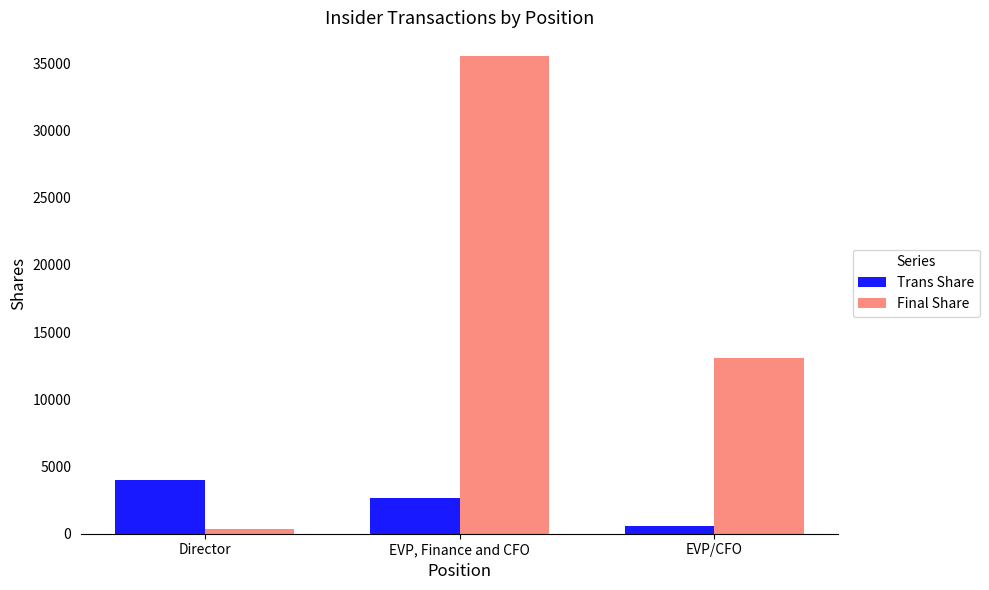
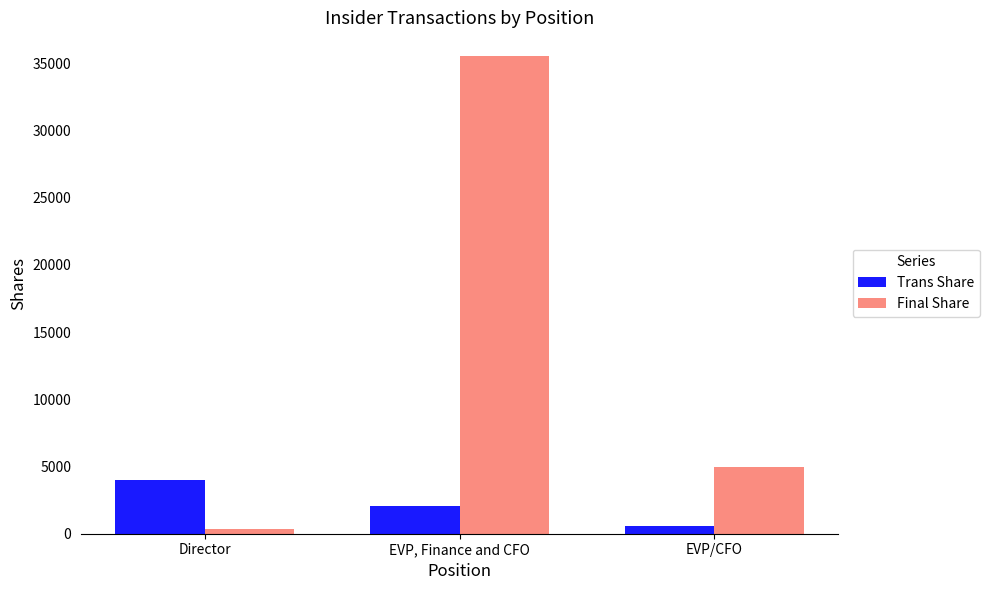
  {
    "Trans Share": {
      "Director": 4000,
-     "EVP, Finance and CFO": 2700,
+     "EVP, Finance and CFO": 2100,
      "EVP/CFO": 600
    },
    "Final Share": {
      "Director": 400,
      "EVP, Finance and CFO": 35500,
-     "EVP/CFO": 13100
+     "EVP/CFO": 5000
    }
  }
